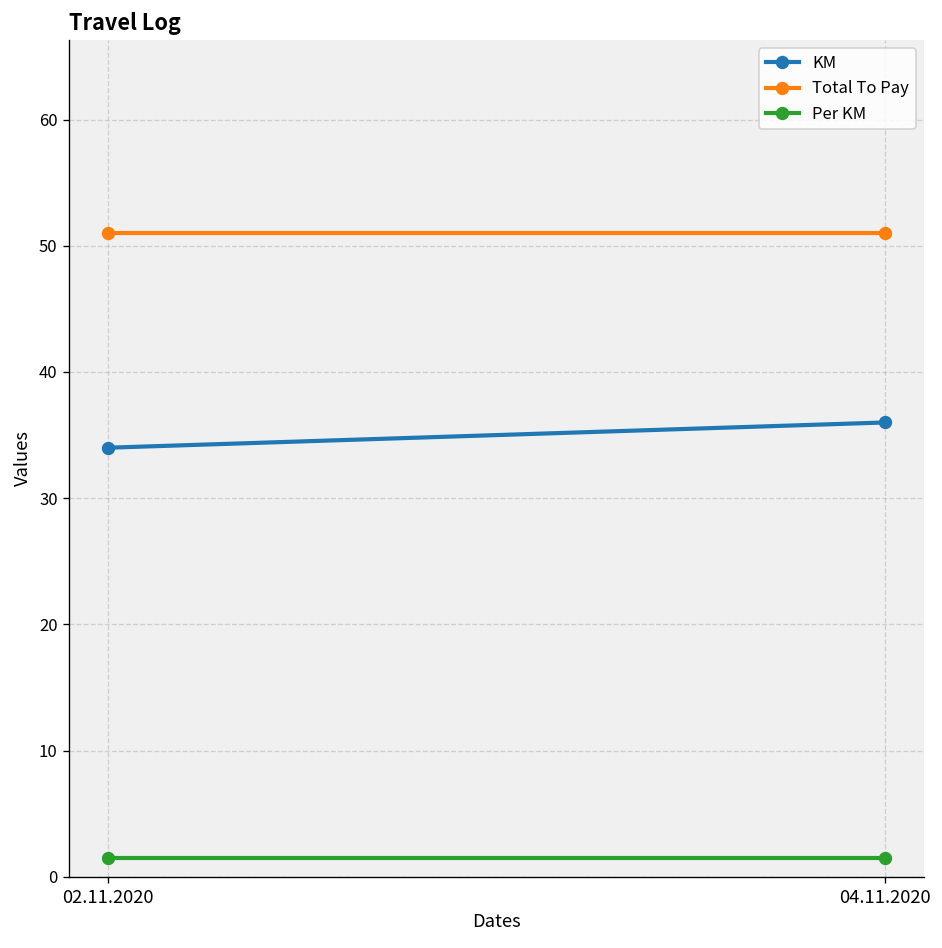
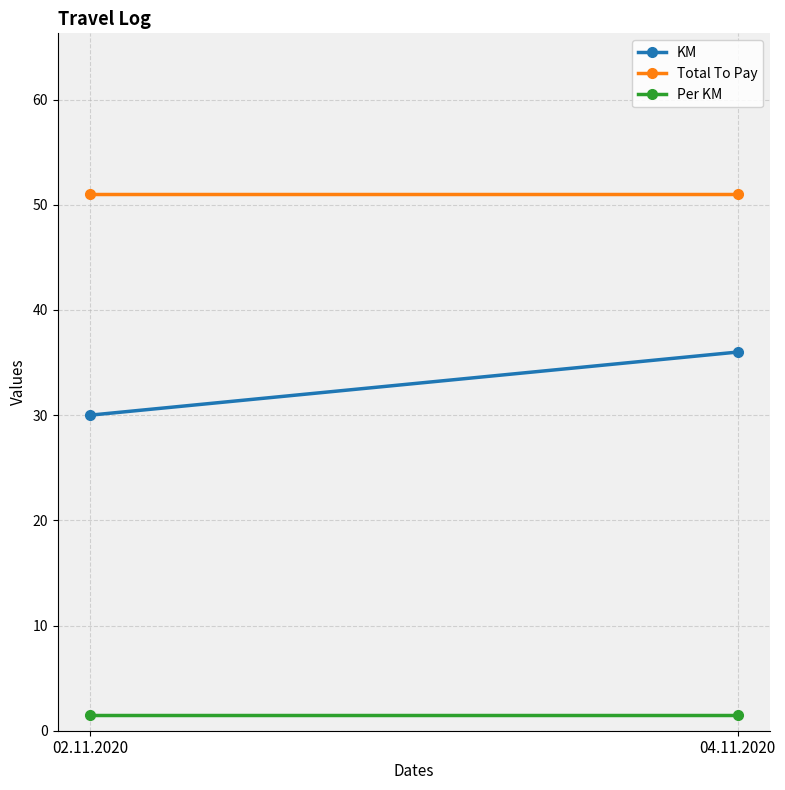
  {
    "KM": {
-     "02.11.2020": 34,
+     "02.11.2020": 30,
      "04.11.2020": 36
    },
    "Total To Pay": {
      "02.11.2020": 51,
      "04.11.2020": 51
    },
    "Per KM": {
      "02.11.2020": 1.5,
      "04.11.2020": 1.5
    }
  }
